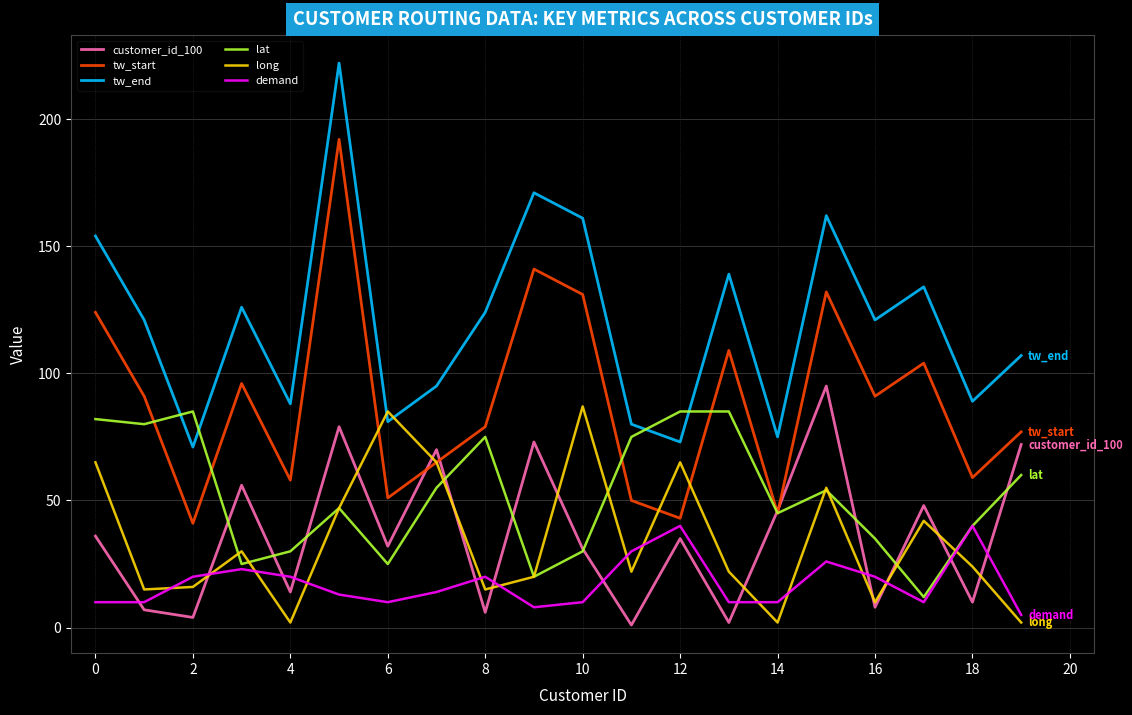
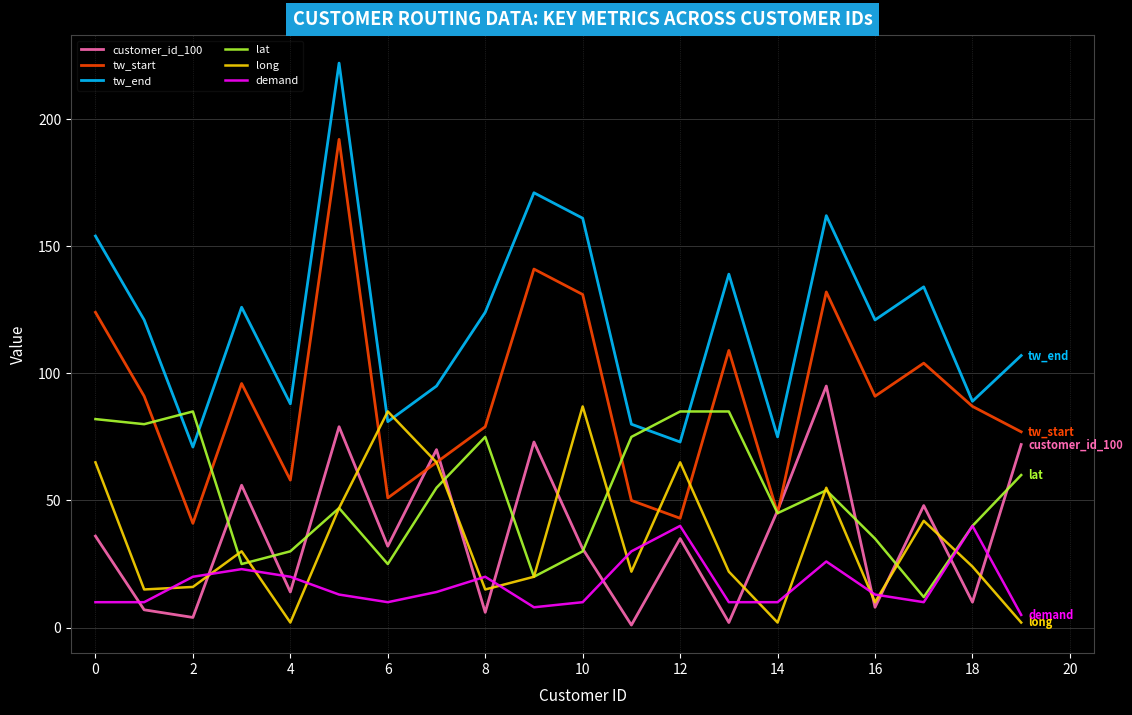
  {
    "customer_id_100": {
      "0": 36,
      "2": 4,
      "4": 14,
      "6": 32,
      "8": 6,
      "12": 35,
      "14": 46,
      "16": 8,
      "18": 10
    },
    "tw_start": {
      "0": 124,
      "2": 41,
      "4": 58,
      "6": 51,
      "8": 79,
      "10": 131,
      "12": 43,
      "16": 91,
-     "18": 59
+     "18": 87
    },
    "tw_end": {
      "0": 154,
      "2": 71,
      "4": 88,
      "6": 81,
      "8": 124,
      "10": 161,
      "12": 73,
      "14": 75,
      "16": 121,
      "18": 89
    },
    "lat": {
      "0": 82,
      "2": 85,
      "4": 30,
      "6": 25,
      "8": 75,
      "12": 85,
      "16": 35
    },
    "long": {
      "0": 65,
      "2": 16,
      "4": 2,
      "6": 85,
      "8": 15,
      "10": 87,
      "12": 65,
      "14": 2,
      "16": 10,
      "18": 24
    },
    "demand": {
      "0": 10,
      "2": 20,
      "4": 20,
      "6": 10,
      "8": 20,
      "10": 10,
      "12": 40,
      "14": 10,
-     "16": 20
+     "16": 13
    }
  }
